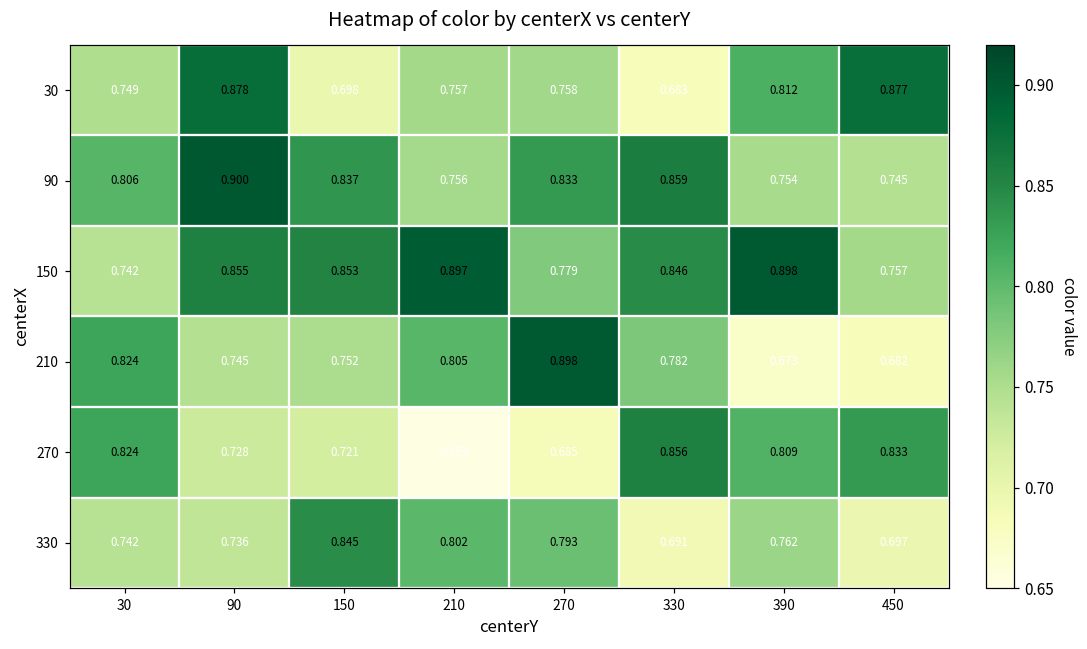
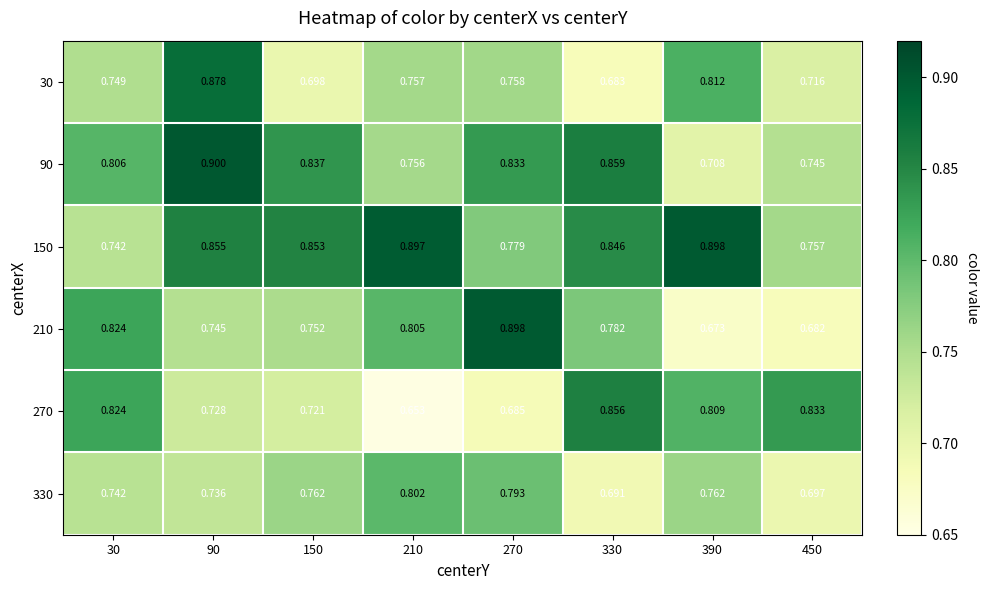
  {
    "30": {
      "30": 0.749,
      "90": 0.878,
      "150": 0.698,
      "210": 0.757,
      "270": 0.758,
      "330": 0.683,
      "390": 0.812,
-     "450": 0.877
+     "450": 0.716
    },
    "90": {
      "30": 0.806,
      "90": 0.900,
      "150": 0.837,
      "210": 0.756,
      "270": 0.833,
      "330": 0.859,
-     "390": 0.754,
+     "390": 0.708,
      "450": 0.745
    },
    "150": {
      "30": 0.742,
      "90": 0.855,
      "150": 0.853,
      "210": 0.897,
      "270": 0.779,
      "330": 0.846,
      "390": 0.898,
      "450": 0.757
    },
    "210": {
      "30": 0.824,
      "90": 0.745,
      "150": 0.752,
      "210": 0.805,
      "270": 0.898,
      "330": 0.782,
      "390": 0.673,
      "450": 0.682
    },
    "270": {
      "30": 0.824,
      "90": 0.728,
      "150": 0.721,
      "270": 0.685,
      "330": 0.856,
      "390": 0.809,
      "450": 0.833
    },
    "330": {
      "30": 0.742,
      "90": 0.736,
-     "150": 0.845,
+     "150": 0.762,
      "210": 0.802,
      "270": 0.793,
      "330": 0.691,
      "390": 0.762,
      "450": 0.697
    }
  }
